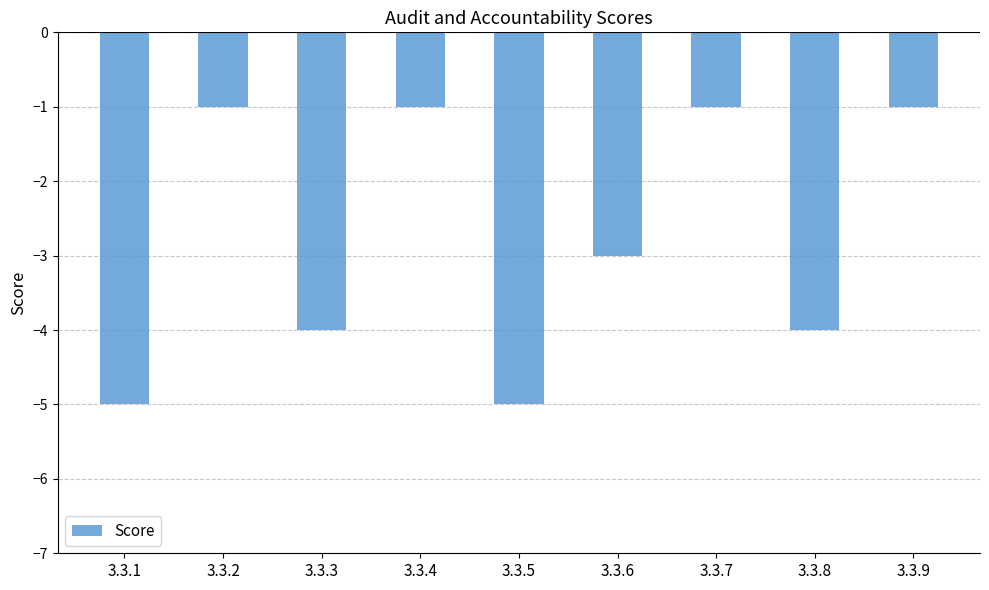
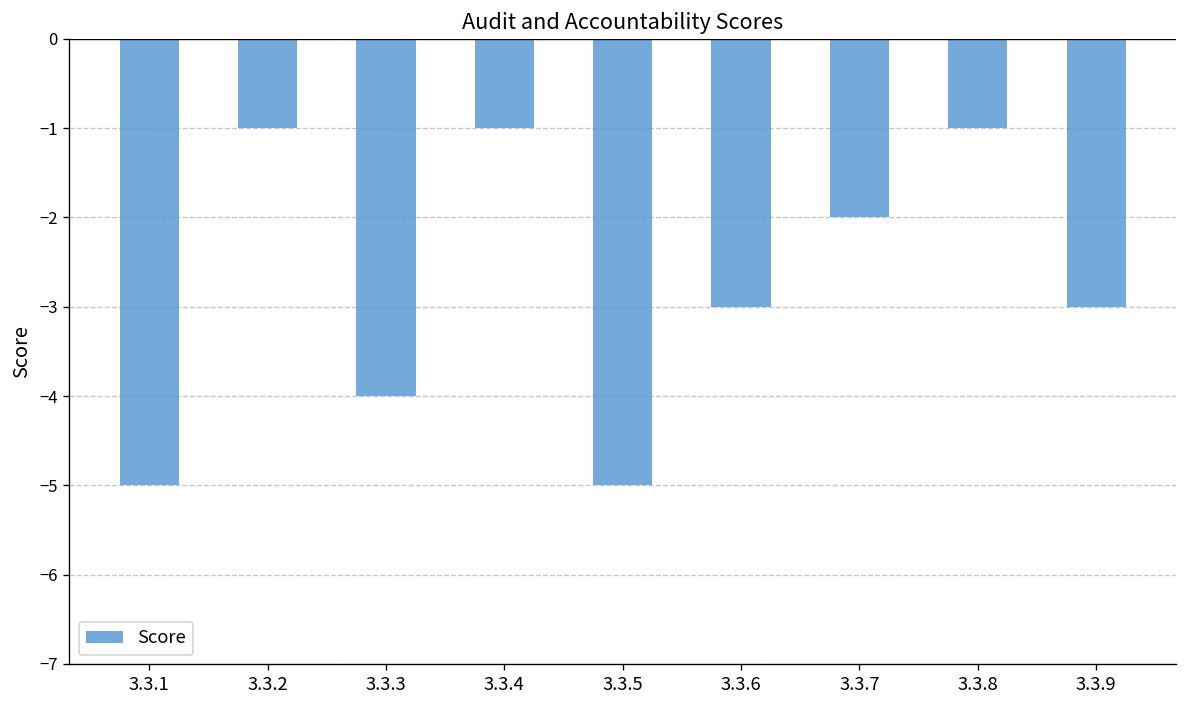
  {
    "3.3.1": -5,
    "3.3.2": -1,
    "3.3.3": -4,
    "3.3.4": -1,
    "3.3.5": -5,
    "3.3.6": -3,
-   "3.3.7": -1,
-   "3.3.8": -4,
-   "3.3.9": -1
+   "3.3.7": -2,
+   "3.3.8": -1,
+   "3.3.9": -3
  }
